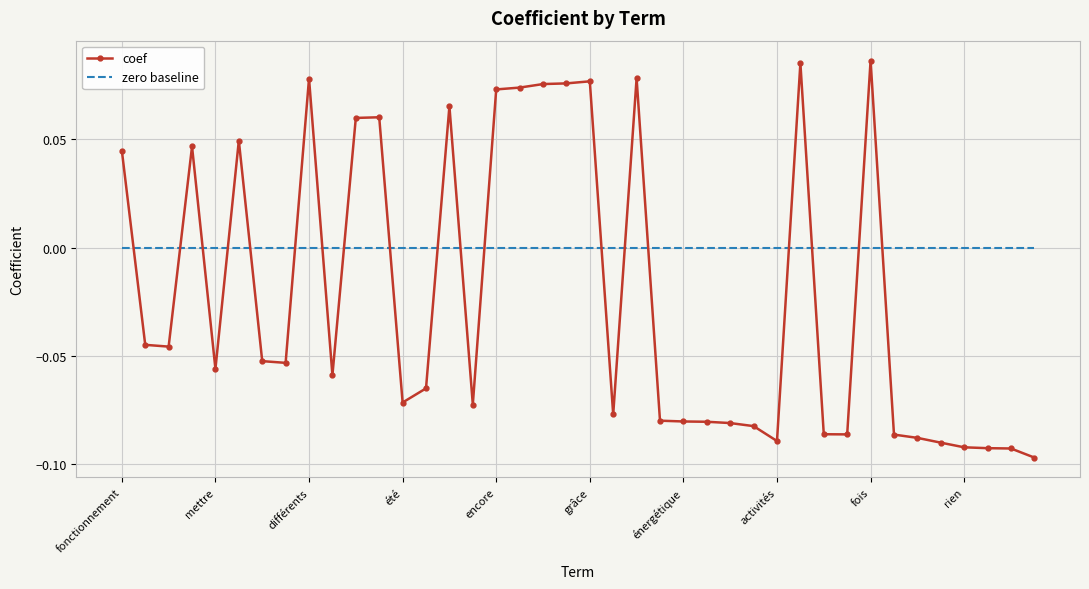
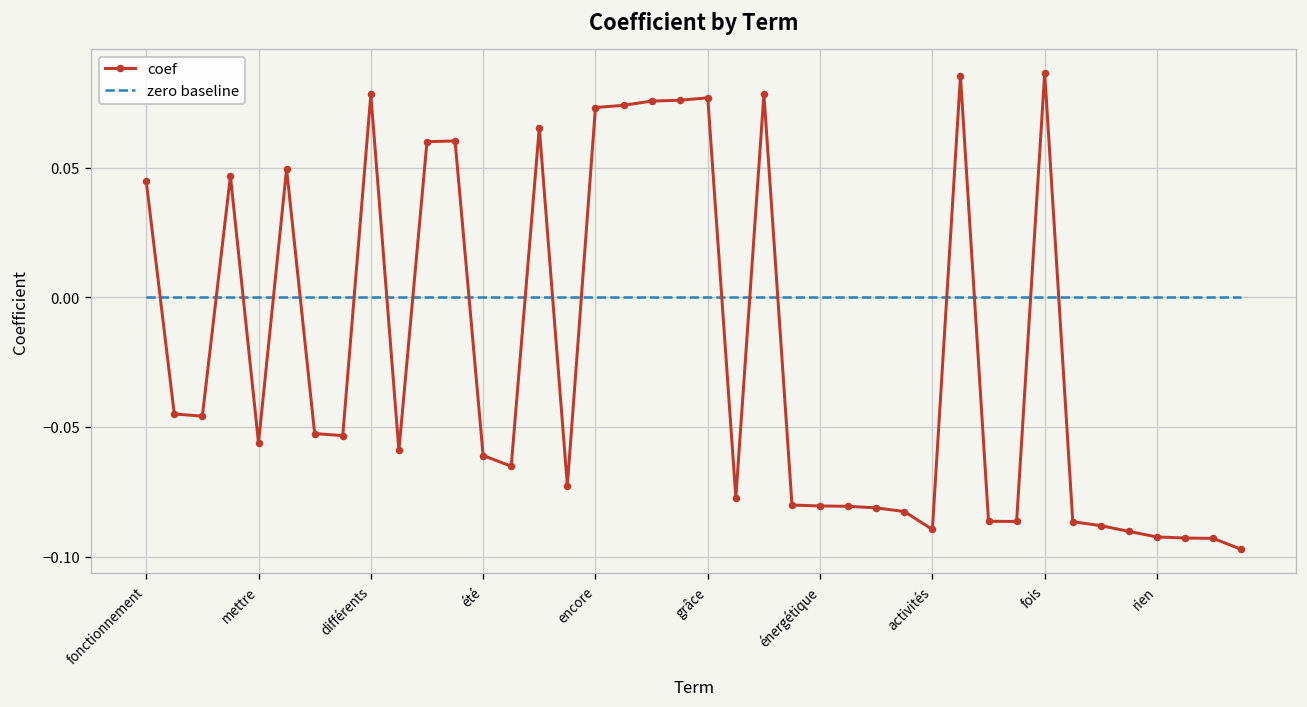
  {
    "coef": {
      "fonctionnement": 0.045,
      "mettre": -0.056,
      "différents": 0.078,
-     "été": -0.072,
+     "été": -0.061,
      "encore": 0.073,
      "grâce": 0.077,
      "énergétique": -0.080,
      "activités": -0.090,
      "fois": 0.087,
      "rien": -0.092
    },
    "zero baseline": {
      "fonctionnement": 0.000,
      "mettre": 0.000,
      "différents": 0.000,
      "été": 0.000,
      "encore": 0.000,
      "grâce": 0.000,
      "énergétique": 0.000,
      "activités": 0.000,
      "fois": 0.000,
      "rien": 0.000
    }
  }
